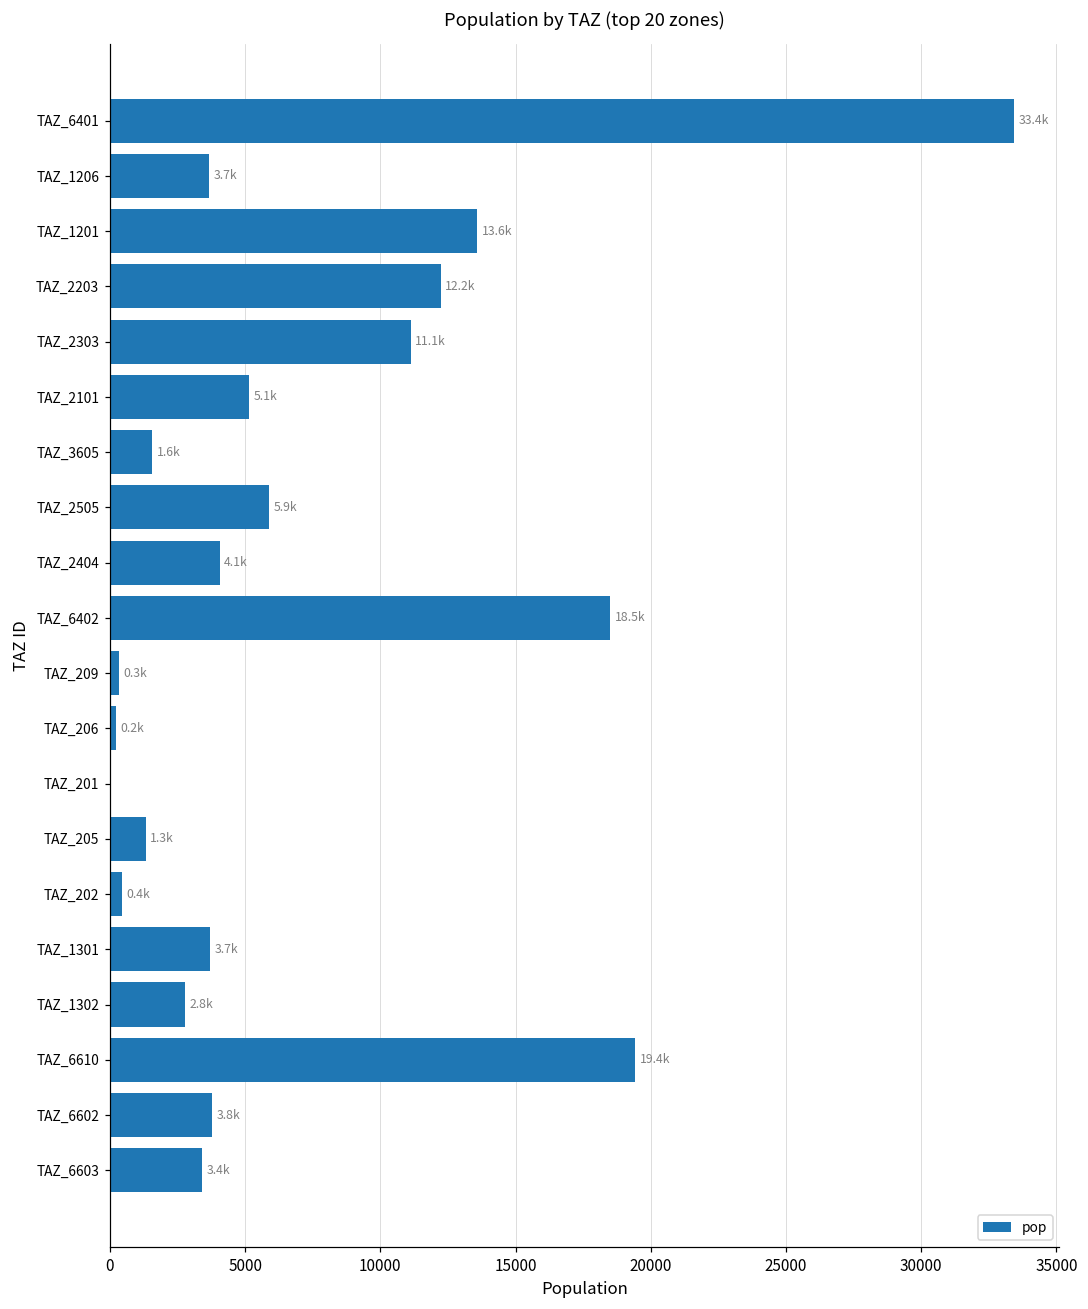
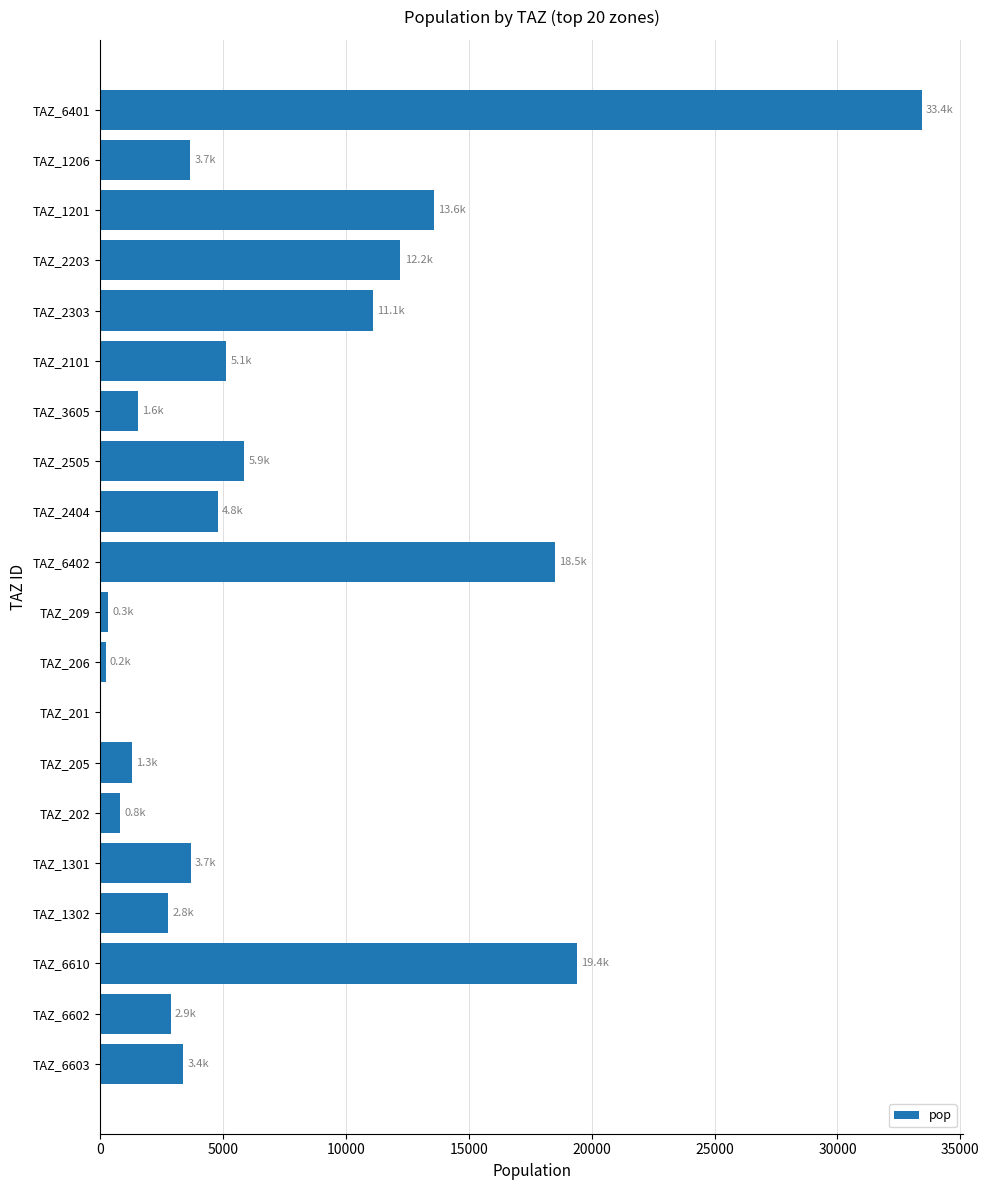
  {
    "TAZ_6401": "33.4k",
    "TAZ_1206": "3.7k",
    "TAZ_1201": "13.6k",
    "TAZ_2203": "12.2k",
    "TAZ_2303": "11.1k",
    "TAZ_2101": "5.1k",
    "TAZ_3605": "1.6k",
    "TAZ_2505": "5.9k",
-   "TAZ_2404": "4.1k",
+   "TAZ_2404": "4.8k",
    "TAZ_6402": "18.5k",
    "TAZ_209": "0.3k",
    "TAZ_206": "0.2k",
    "TAZ_205": "1.3k",
-   "TAZ_202": "0.4k",
+   "TAZ_202": "0.8k",
    "TAZ_1301": "3.7k",
    "TAZ_1302": "2.8k",
    "TAZ_6610": "19.4k",
-   "TAZ_6602": "3.8k",
+   "TAZ_6602": "2.9k",
    "TAZ_6603": "3.4k"
  }
